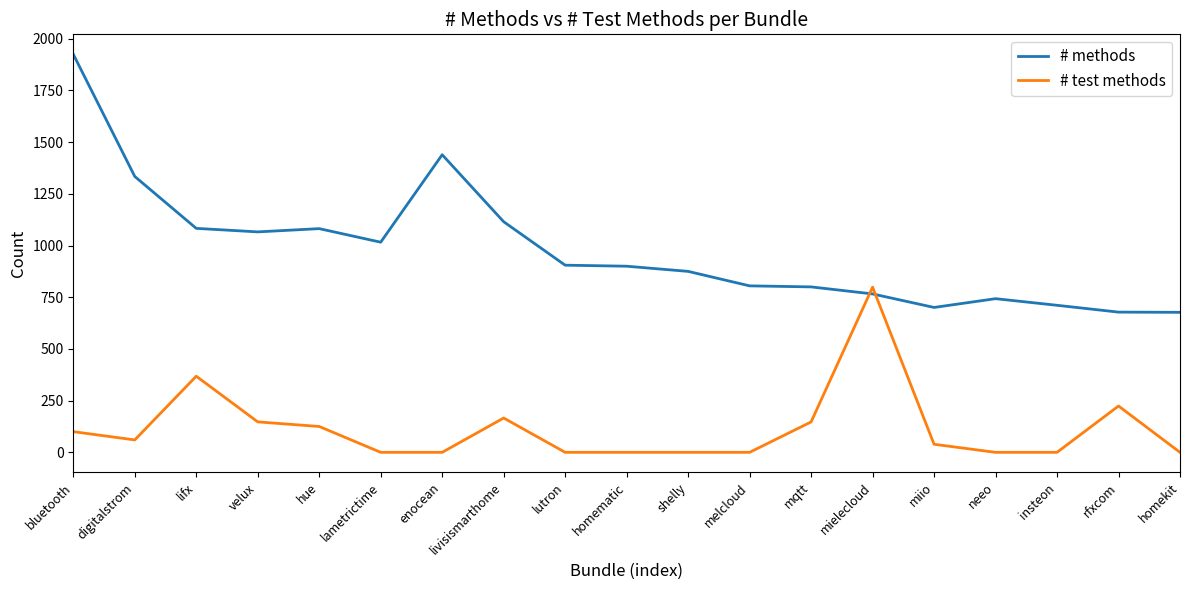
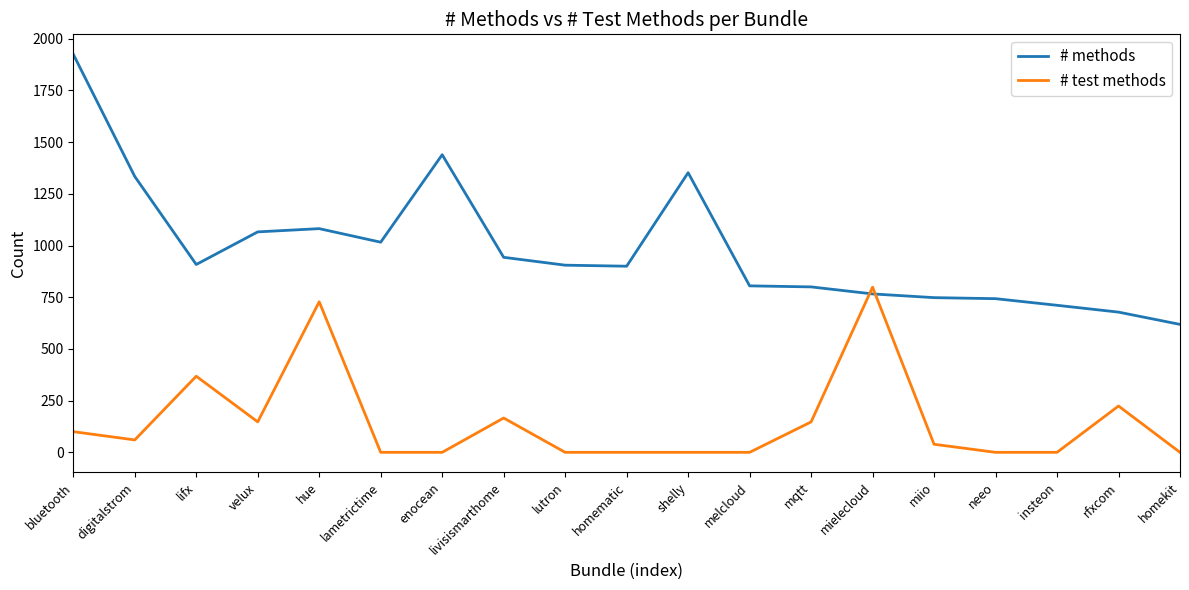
  {
    "# methods": {
      "bluetooth": 1930,
      "digitalstrom": 1330,
-     "lifx": 1080,
+     "lifx": 910,
      "velux": 1070,
      "hue": 1080,
      "lametrictime": 1020,
      "enocean": 1440,
-     "livisismarthome": 1120,
+     "livisismarthome": 940,
      "lutron": 910,
      "homematic": 900,
-     "shelly": 880,
+     "shelly": 1350,
      "melcloud": 810,
      "mqtt": 800,
      "mielecloud": 770,
-     "miio": 700,
+     "miio": 750,
      "neeo": 740,
      "insteon": 710,
      "rfxcom": 680,
-     "homekit": 680
+     "homekit": 620
    },
    "# test methods": {
      "bluetooth": 100,
      "digitalstrom": 60,
      "lifx": 370,
      "velux": 150,
-     "hue": 130,
+     "hue": 730,
      "lametrictime": 0,
      "enocean": 0,
      "livisismarthome": 170,
      "lutron": 0,
      "homematic": 0,
      "shelly": 0,
      "melcloud": 0,
      "mqtt": 150,
      "mielecloud": 800,
      "miio": 40,
      "neeo": 0,
      "insteon": 0,
      "rfxcom": 220,
      "homekit": 0
    }
  }
